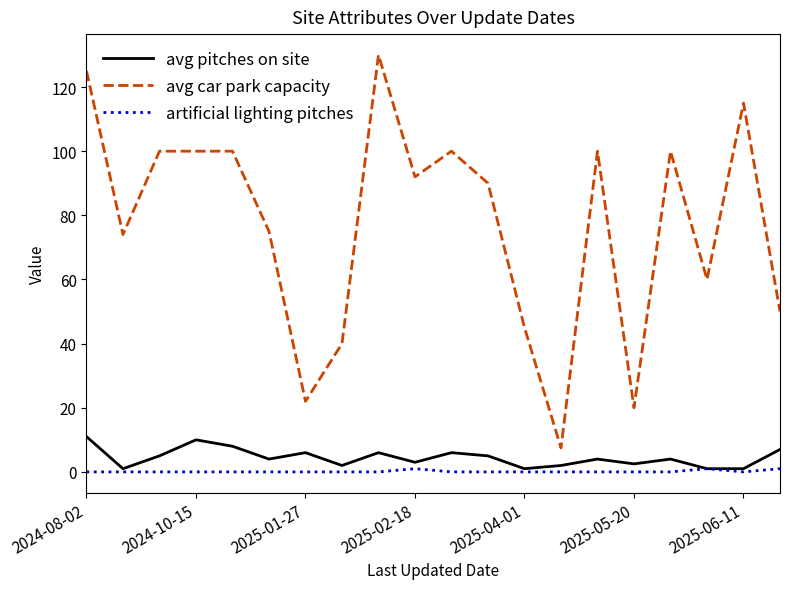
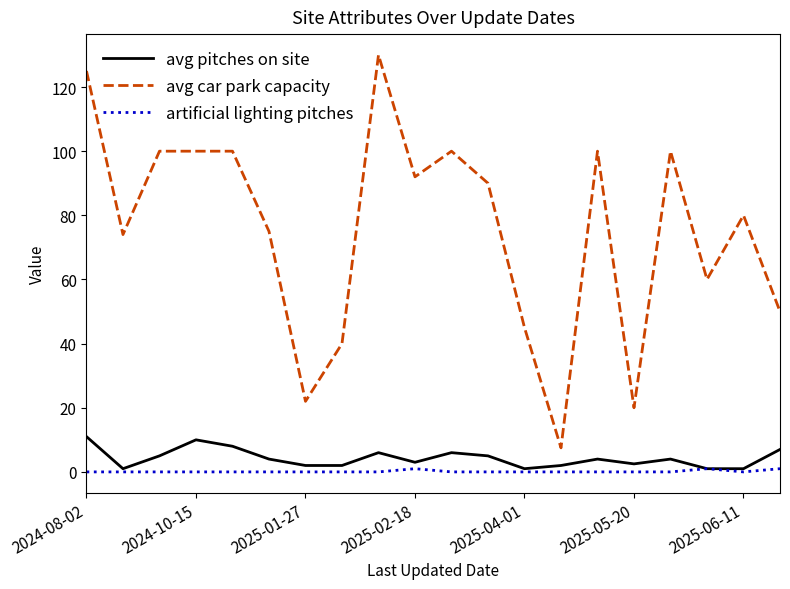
  {
    "avg pitches on site": {
      "2024-08-02": 11,
      "2024-10-15": 10,
-     "2025-01-27": 6,
+     "2025-01-27": 2,
      "2025-02-18": 3,
      "2025-04-01": 1,
      "2025-05-20": 3,
      "2025-06-11": 1
    },
    "avg car park capacity": {
      "2024-08-02": 125,
      "2024-10-15": 100,
      "2025-01-27": 22,
      "2025-02-18": 92,
      "2025-04-01": 45,
      "2025-05-20": 20,
-     "2025-06-11": 115
+     "2025-06-11": 80
    },
    "artificial lighting pitches": {
      "2024-08-02": 0,
      "2024-10-15": 0,
      "2025-01-27": 0,
      "2025-02-18": 1,
      "2025-04-01": 0,
      "2025-05-20": 0,
      "2025-06-11": 0
    }
  }
